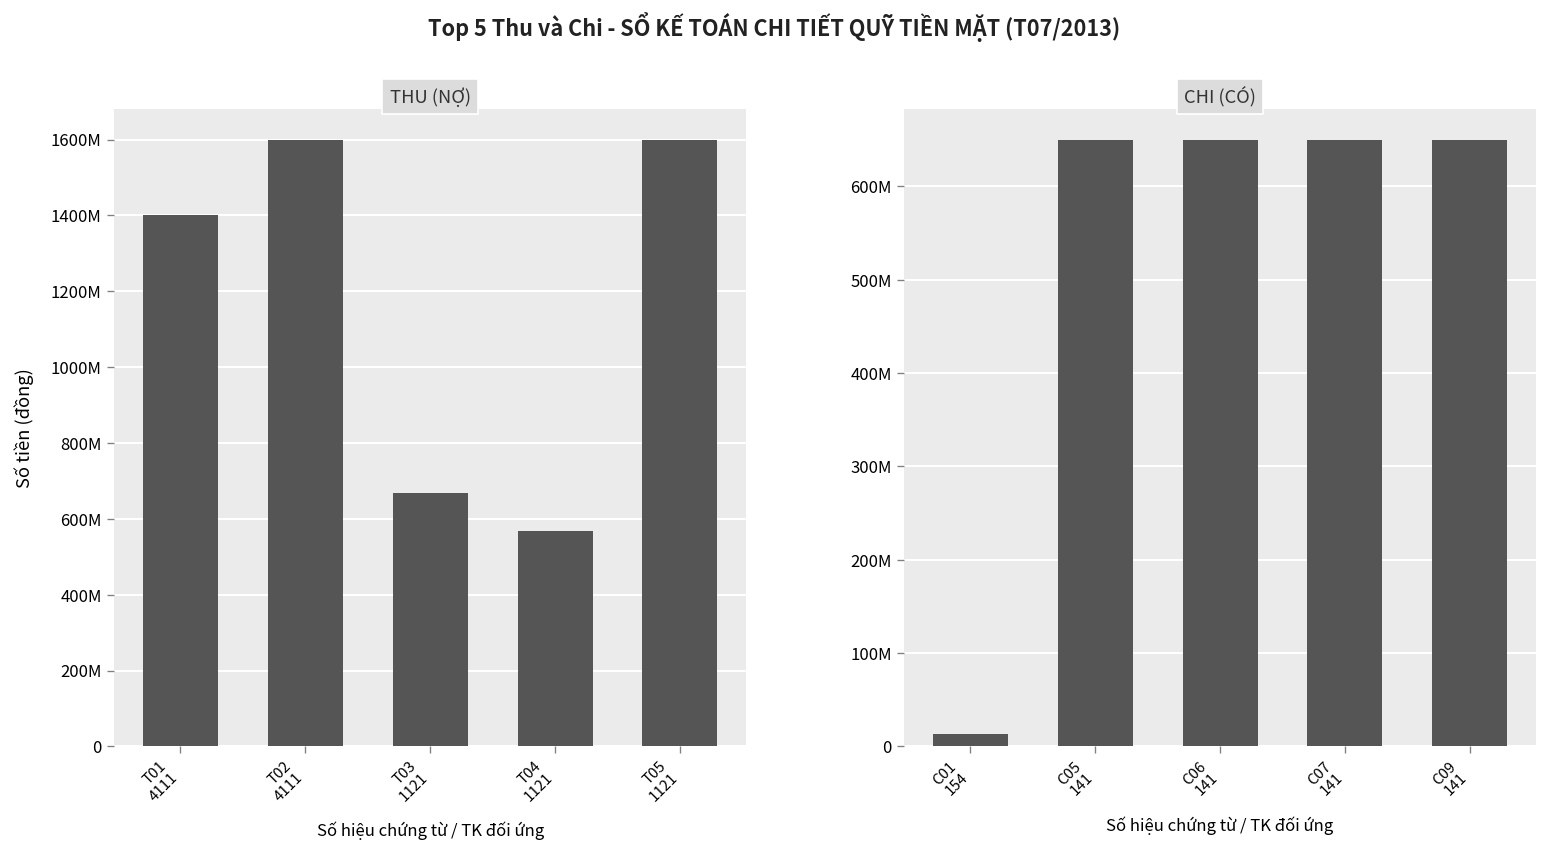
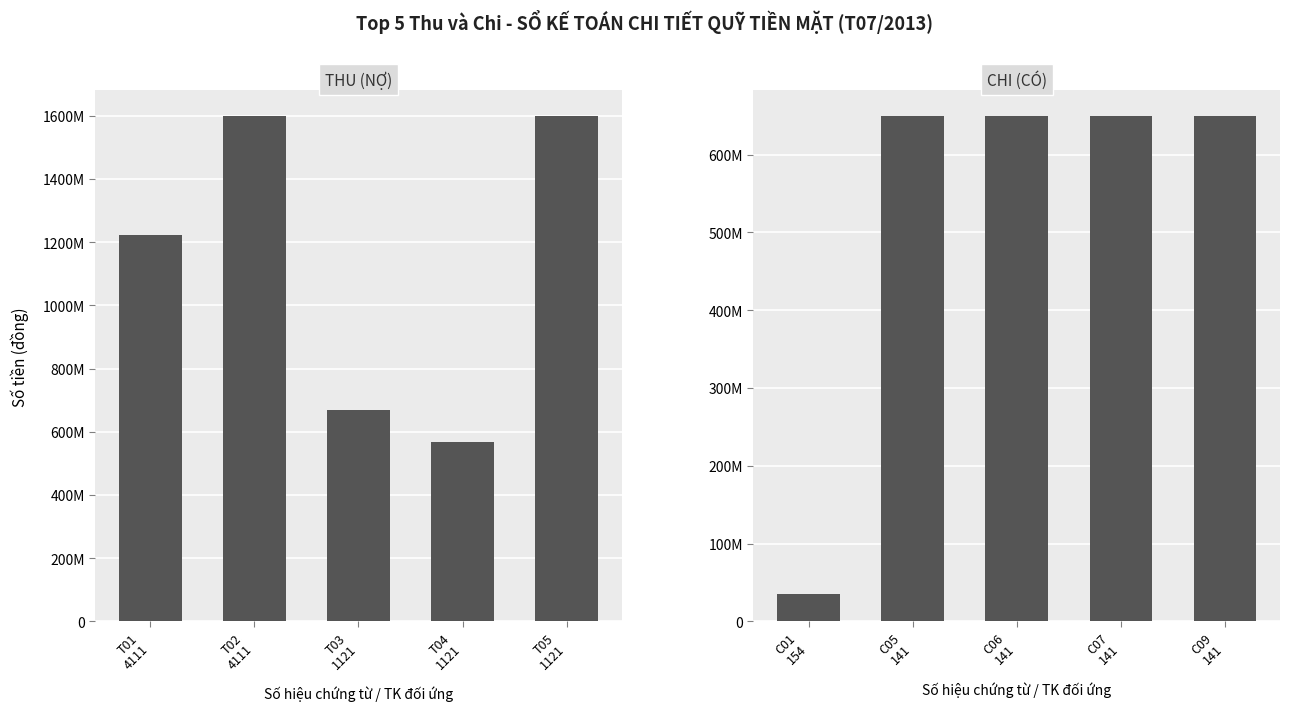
  {
    "THU (NỢ)": {
-     "T01 4111": 1400000000,
+     "T01 4111": 1220000000,
      "T02 4111": 1600000000,
      "T03 1121": 670000000,
      "T04 1121": 570000000,
      "T05 1121": 1600000000
    },
    "CHI (CÓ)": {
-     "C01 154": 10000000,
+     "C01 154": 30000000,
      "C05 141": 650000000,
      "C06 141": 650000000,
      "C07 141": 650000000,
      "C09 141": 650000000
    }
  }
